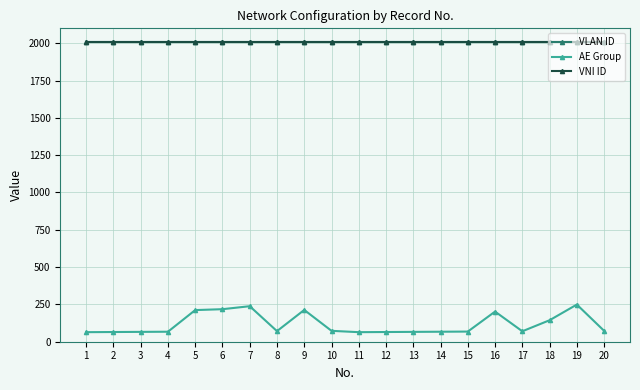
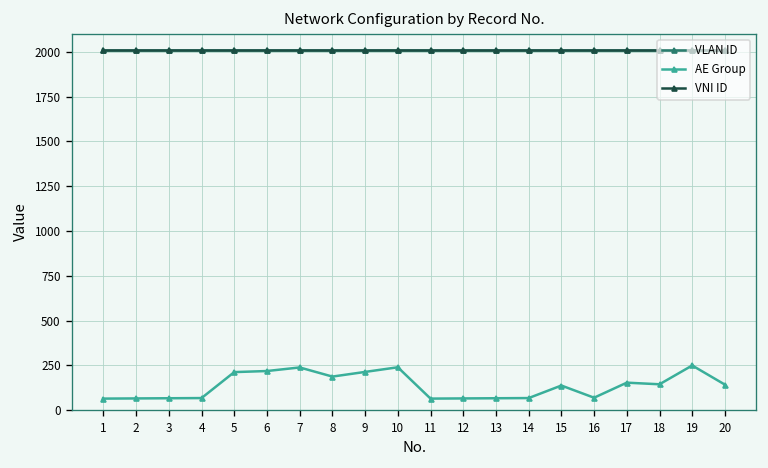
  {
    "VNI ID": {
      "1": 2010,
      "2": 2010,
      "3": 2010,
      "4": 2010,
      "5": 2010,
      "6": 2010,
      "7": 2010,
      "8": 2010,
      "9": 2010,
      "10": 2010,
      "11": 2010,
      "12": 2010,
      "13": 2010,
      "14": 2010,
      "15": 2010,
      "16": 2010,
      "17": 2010
    },
    "AE Group": {
      "1": 60,
      "2": 70,
      "3": 70,
      "4": 70,
      "5": 210,
      "6": 220,
      "7": 240,
-     "8": 70,
+     "8": 190,
      "9": 210,
-     "10": 70,
+     "10": 240,
      "11": 60,
      "12": 70,
      "13": 70,
      "14": 70,
-     "15": 70,
-     "16": 200,
-     "17": 70,
+     "15": 140,
+     "16": 70,
+     "17": 150,
      "18": 140,
      "19": 250,
-     "20": 70
+     "20": 140
    }
  }
